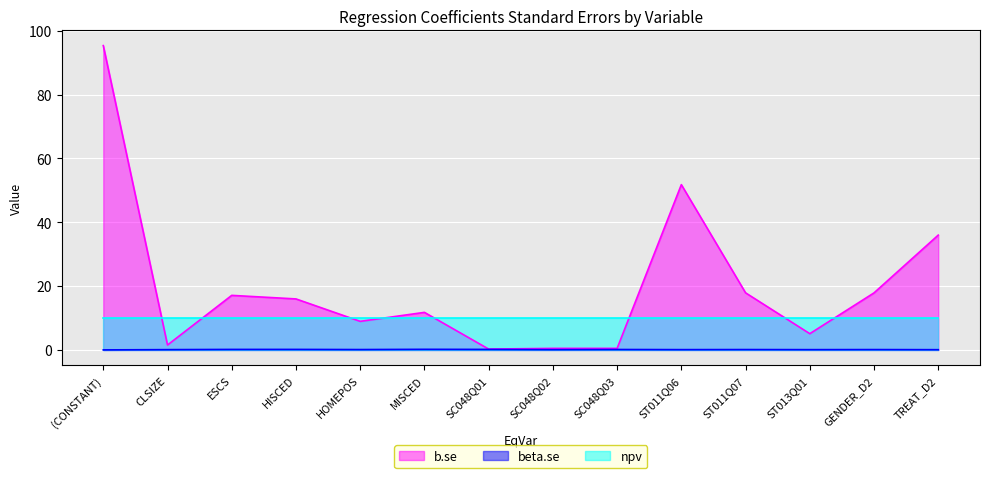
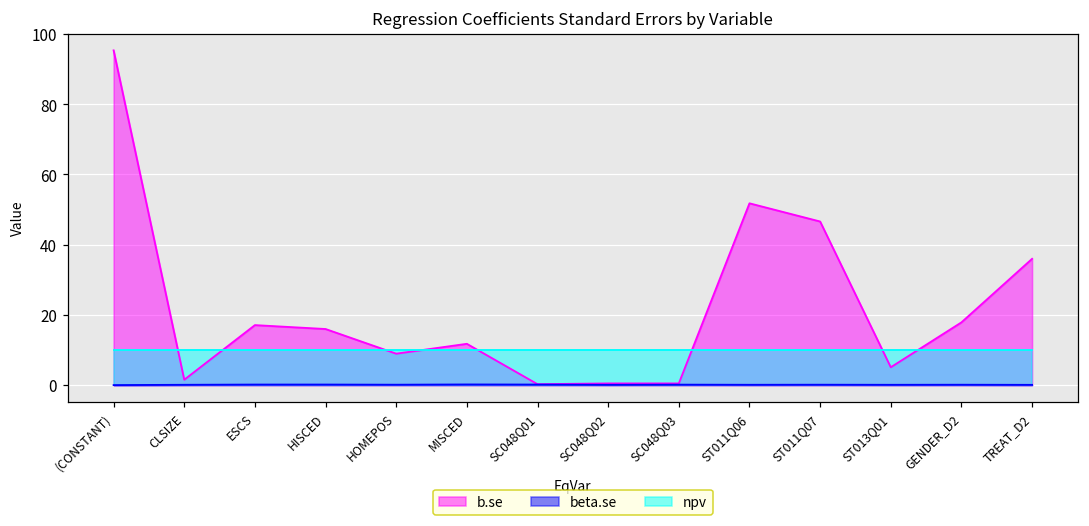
  {
    "b.se": {
      "(CONSTANT)": 95,
      "CLSIZE": 2,
      "ESCS": 17,
      "HISCED": 16,
      "HOMEPOS": 9,
      "MISCED": 12,
      "ST011Q06": 52,
-     "ST011Q07": 18,
+     "ST011Q07": 47,
      "ST013Q01": 5,
      "GENDER_D2": 18,
      "TREAT_D2": 36
    },
    "beta.se": {
      "(CONSTANT)": 0,
      "CLSIZE": 0,
      "ESCS": 0,
      "HISCED": 0,
      "HOMEPOS": 0,
      "MISCED": 0,
      "ST011Q06": 0,
      "ST011Q07": 0,
      "ST013Q01": 0,
      "GENDER_D2": 0,
      "TREAT_D2": 0
    },
    "npv": {
      "(CONSTANT)": 10,
      "CLSIZE": 10,
      "ESCS": 10,
      "HISCED": 10,
      "HOMEPOS": 10,
      "MISCED": 10,
      "SC048Q01": 10,
      "SC048Q02": 10,
      "SC048Q03": 10,
      "ST011Q06": 10,
      "ST011Q07": 10,
      "ST013Q01": 10,
      "GENDER_D2": 10,
      "TREAT_D2": 10
    }
  }
